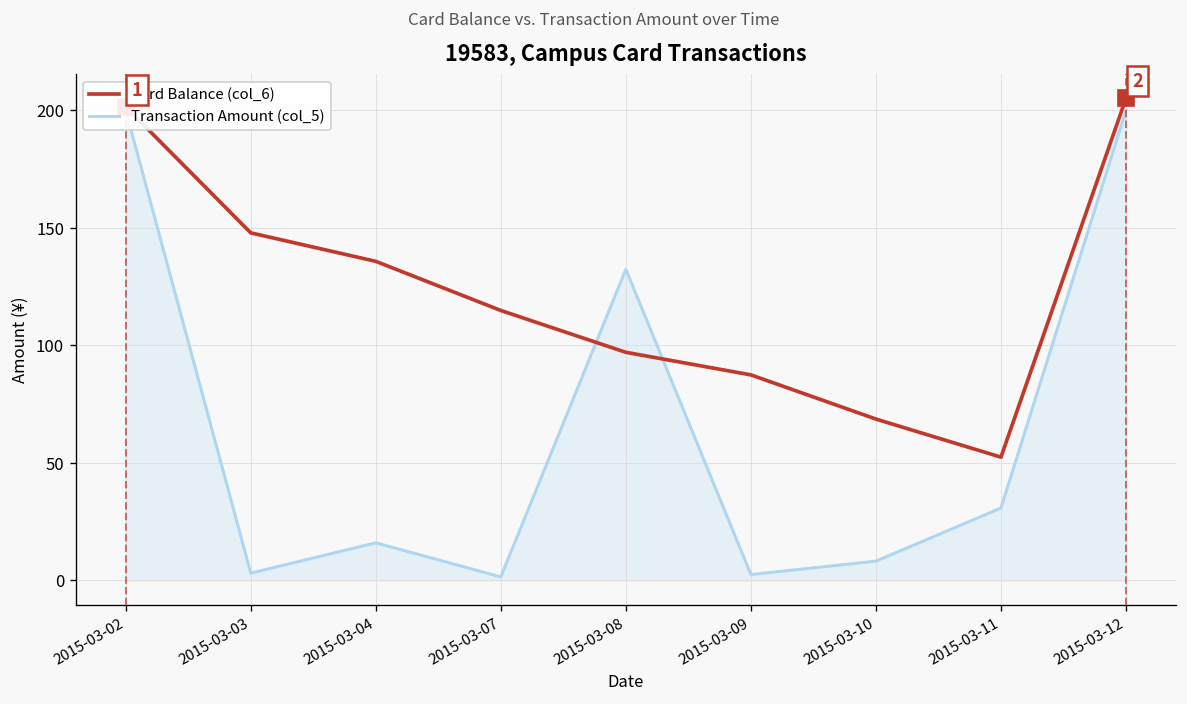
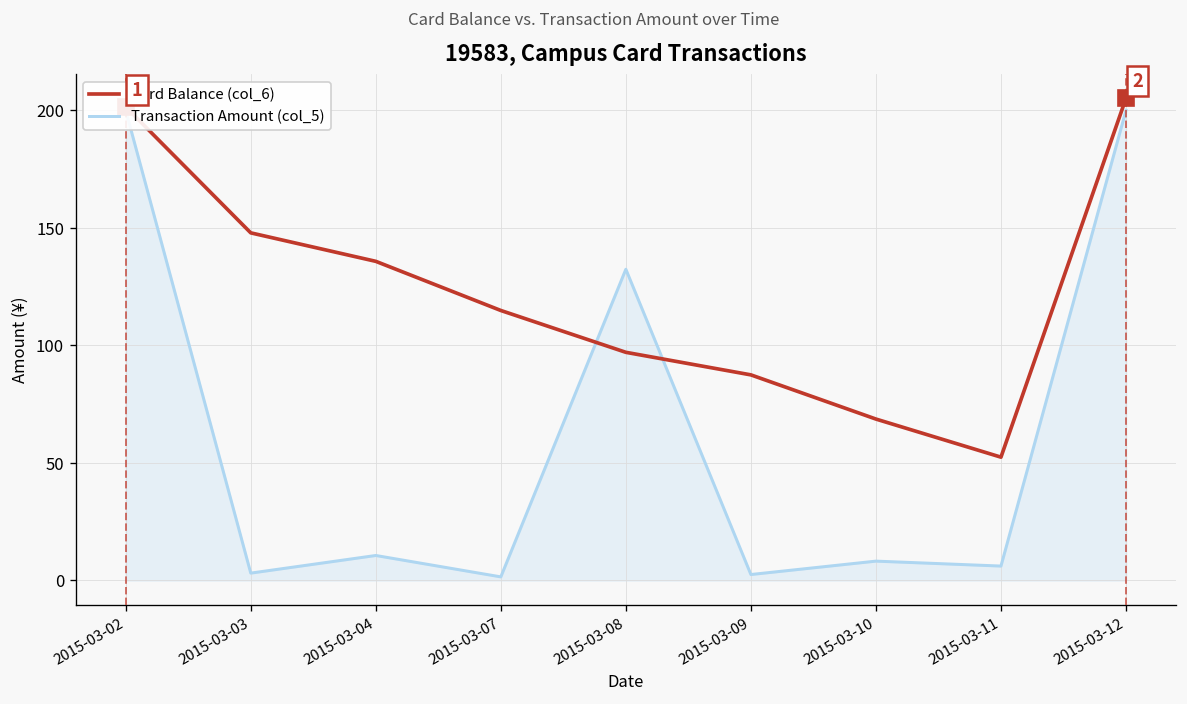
  {
    "Transaction Amount (col_5)": {
      "2015-03-03": 3,
-     "2015-03-04": 16,
+     "2015-03-04": 11,
      "2015-03-07": 2,
      "2015-03-08": 132,
      "2015-03-09": 3,
      "2015-03-10": 8,
-     "2015-03-11": 31,
+     "2015-03-11": 6,
      "2015-03-12": 200
    }
  }
